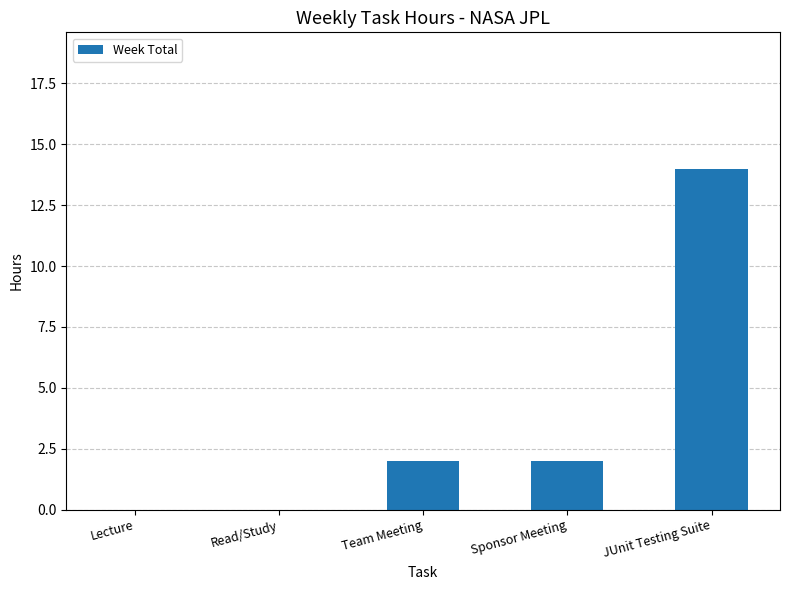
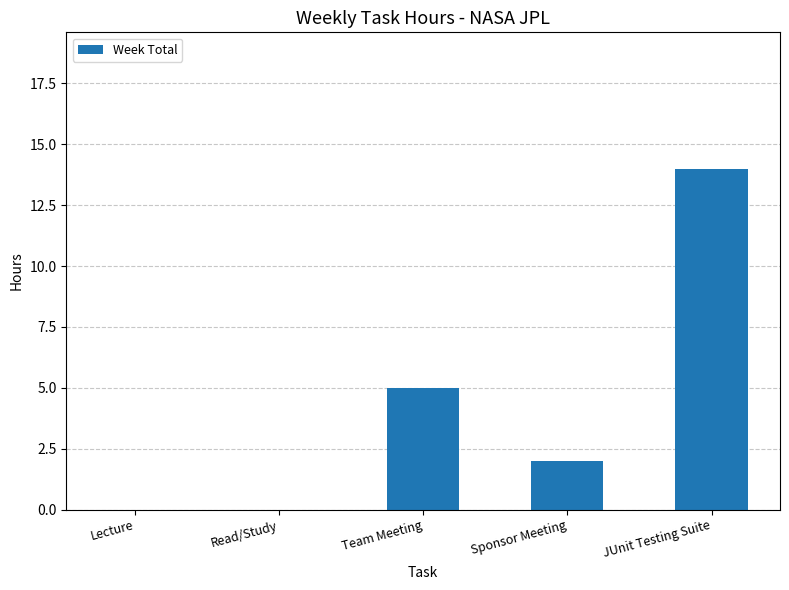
  {
    "Lecture": 0,
    "Read/Study": 0,
-   "Team Meeting": 2,
+   "Team Meeting": 5,
    "Sponsor Meeting": 2,
    "JUnit Testing Suite": 14
  }
